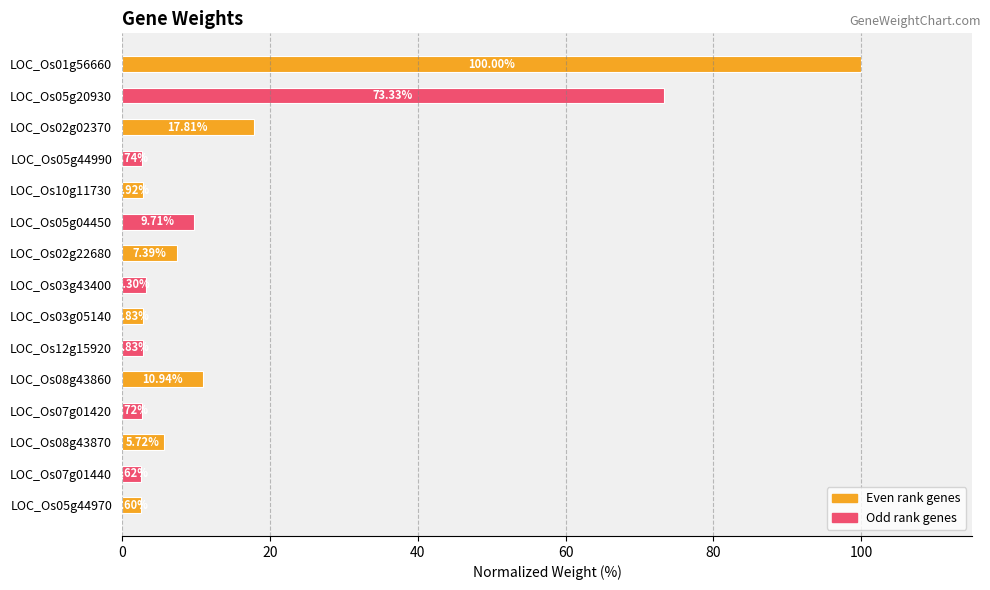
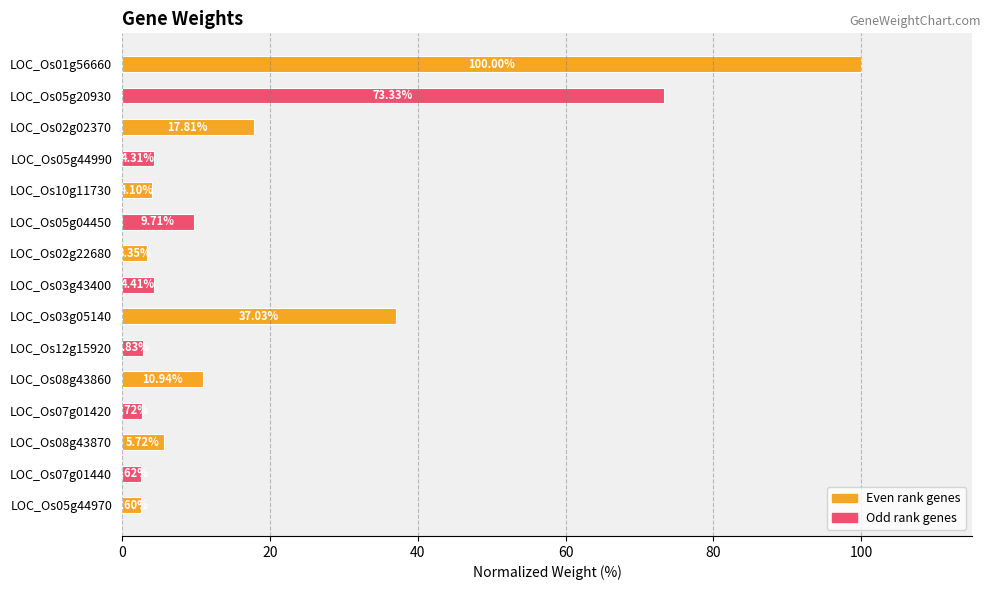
  {
    "LOC_Os01g56660": "100.00%",
    "LOC_Os05g20930": "73.33%",
    "LOC_Os02g02370": "17.81%",
-   "LOC_Os05g44990": "2.74%",
-   "LOC_Os10g11730": "2.92%",
+   "LOC_Os05g44990": "4.31%",
+   "LOC_Os10g11730": "4.10%",
    "LOC_Os05g04450": "9.71%",
-   "LOC_Os02g22680": "7.39%",
-   "LOC_Os03g43400": "3.30%",
-   "LOC_Os03g05140": "2.83%",
+   "LOC_Os02g22680": "3.35%",
+   "LOC_Os03g43400": "4.41%",
+   "LOC_Os03g05140": "37.03%",
    "LOC_Os12g15920": "2.83%",
    "LOC_Os08g43860": "10.94%",
    "LOC_Os07g01420": "2.72%",
    "LOC_Os08g43870": "5.72%"
  }
